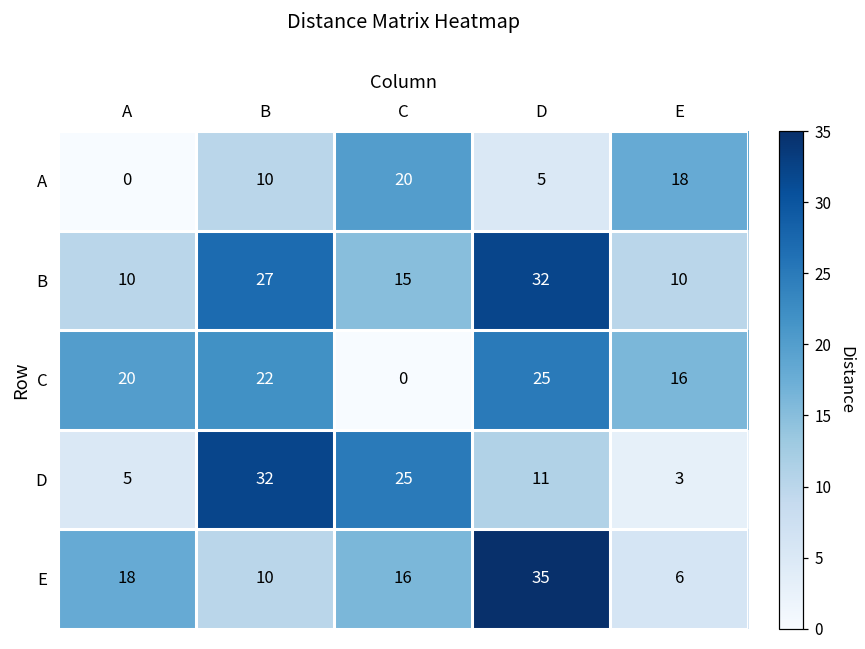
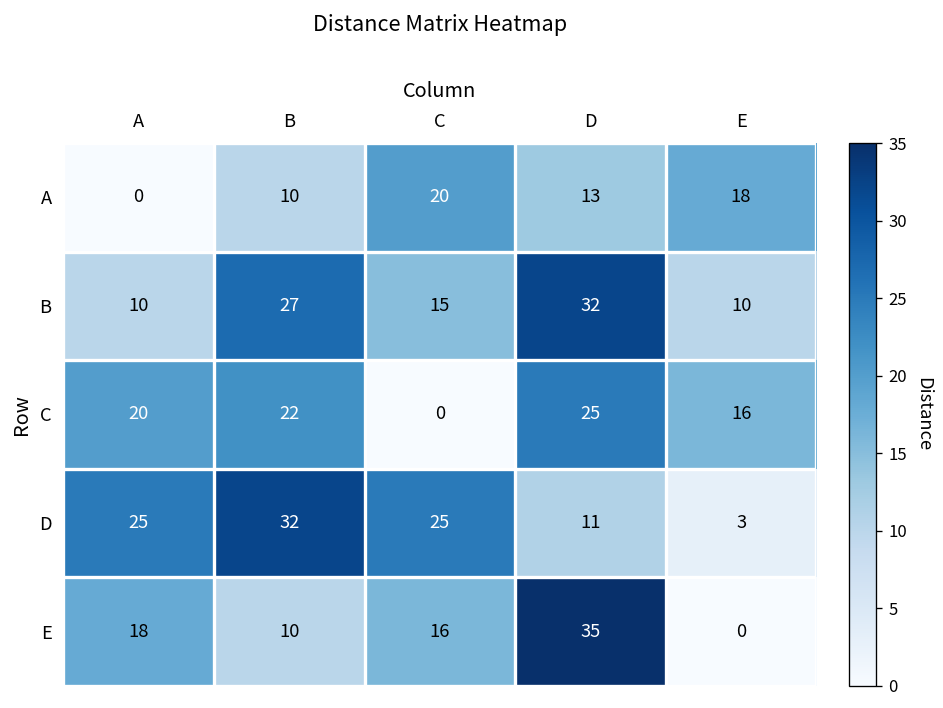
  {
    "A": {
      "A": 0,
      "B": 10,
      "C": 20,
-     "D": 5,
+     "D": 13,
      "E": 18
    },
    "B": {
      "A": 10,
      "B": 27,
      "C": 15,
      "D": 32,
      "E": 10
    },
    "C": {
      "A": 20,
      "B": 22,
      "C": 0,
      "D": 25,
      "E": 16
    },
    "D": {
-     "A": 5,
+     "A": 25,
      "B": 32,
      "C": 25,
      "D": 11,
      "E": 3
    },
    "E": {
      "A": 18,
      "B": 10,
      "C": 16,
      "D": 35,
-     "E": 6
+     "E": 0
    }
  }
